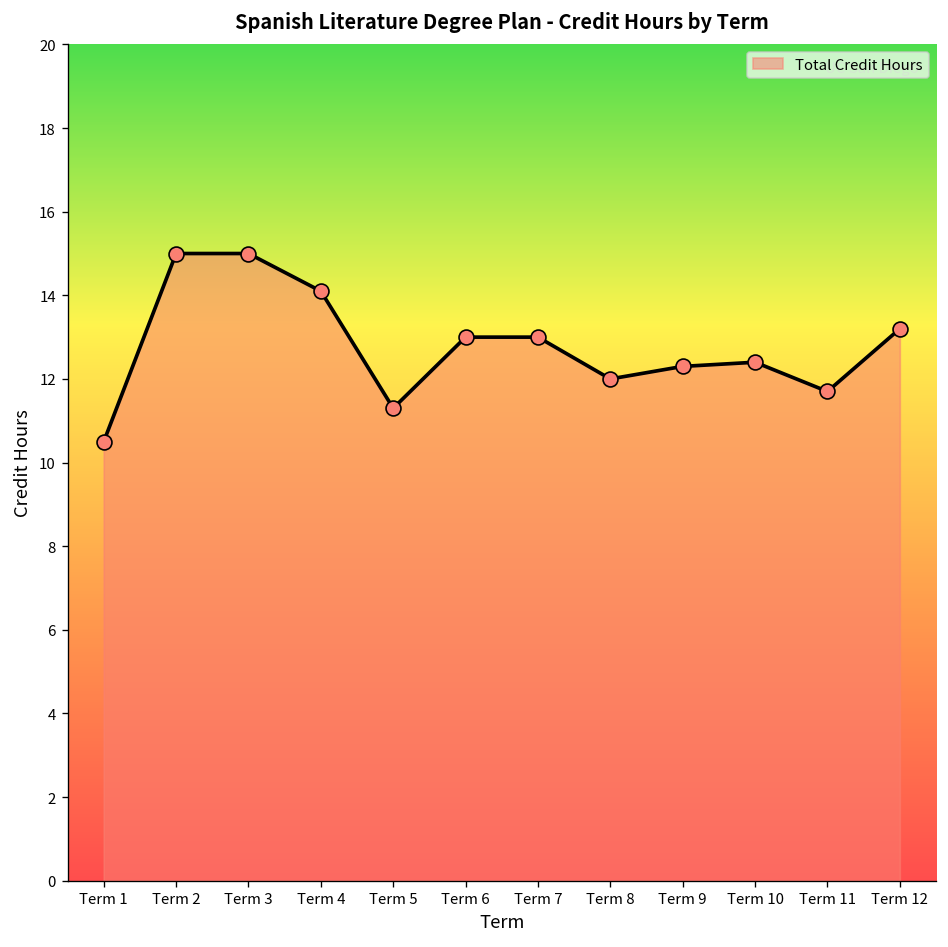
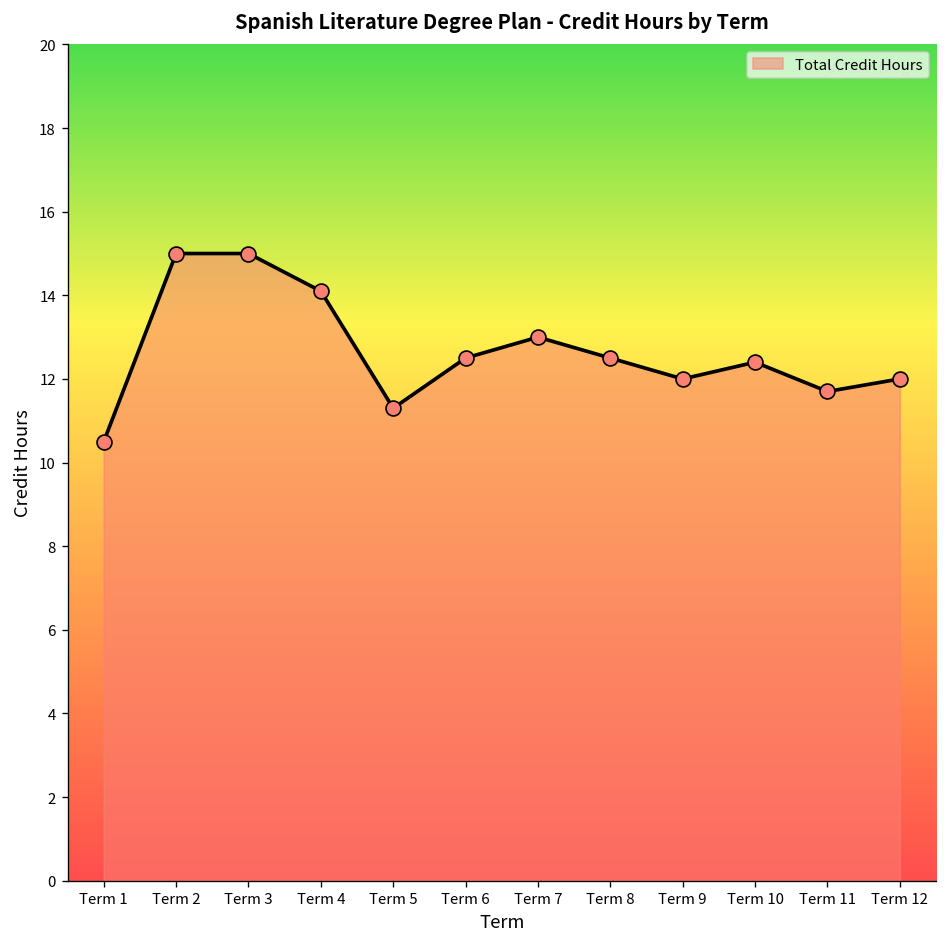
  {
    "Term 1": 10.5,
    "Term 2": 15.0,
    "Term 3": 15.0,
    "Term 4": 14.1,
    "Term 5": 11.3,
-   "Term 6": 13.0,
+   "Term 6": 12.5,
    "Term 7": 13.0,
-   "Term 8": 12.0,
-   "Term 9": 12.3,
+   "Term 8": 12.5,
+   "Term 9": 12.0,
    "Term 10": 12.4,
    "Term 11": 11.7,
-   "Term 12": 13.2
+   "Term 12": 12.0
  }
